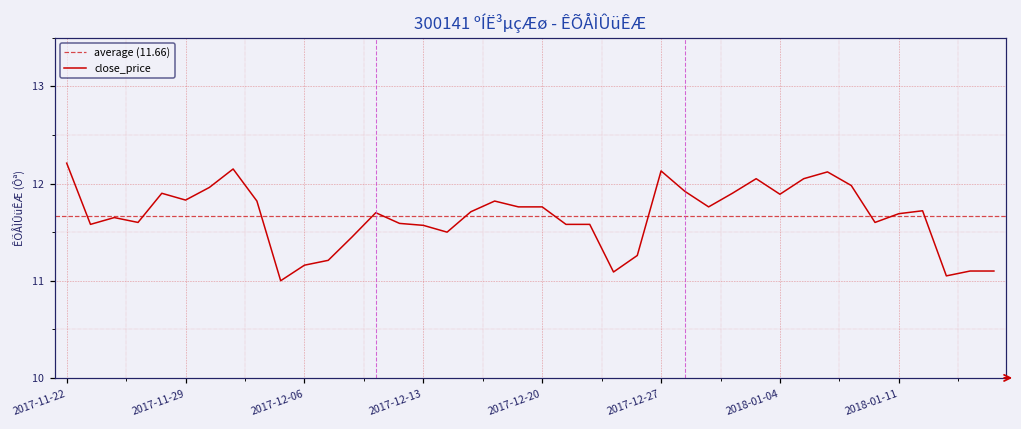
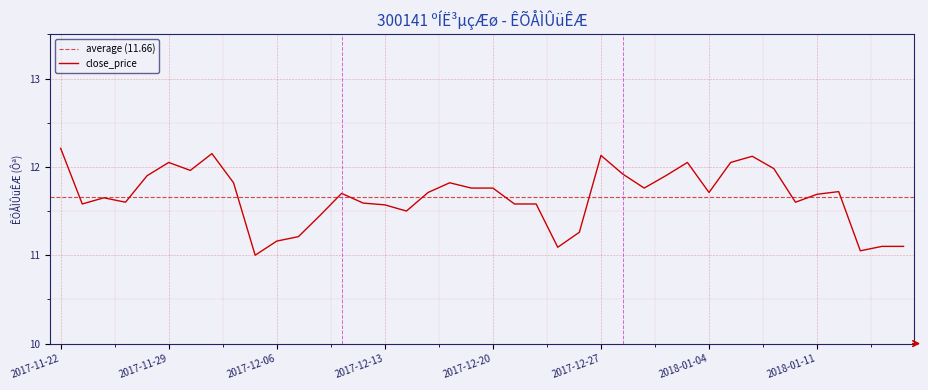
  {
    "2017-11-22": 12.2,
-   "2017-11-29": 11.8,
+   "2017-11-29": 12.1,
    "2017-12-06": 11.2,
    "2017-12-13": 11.6,
    "2017-12-20": 11.8,
    "2017-12-27": 12.1,
-   "2018-01-04": 11.9,
+   "2018-01-04": 11.7,
    "2018-01-11": 11.7
  }
